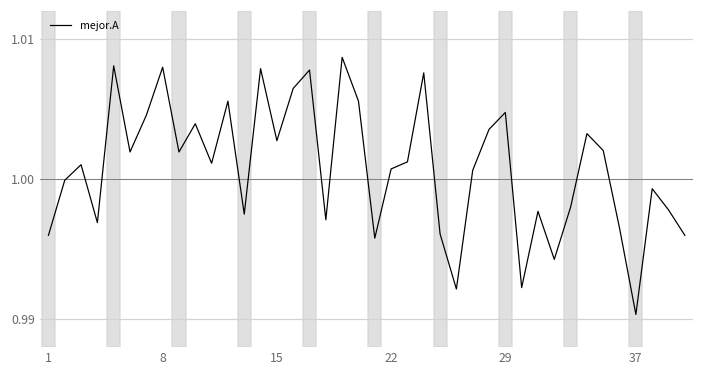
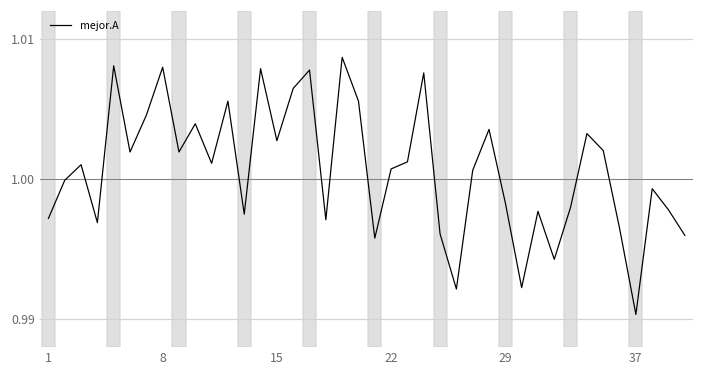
  {
-   "1": 0.9960,
+   "1": 0.9972,
    "8": 1.0080,
    "15": 1.0027,
    "22": 1.0007,
-   "29": 1.0047,
+   "29": 0.9983,
    "37": 0.9903
  }
